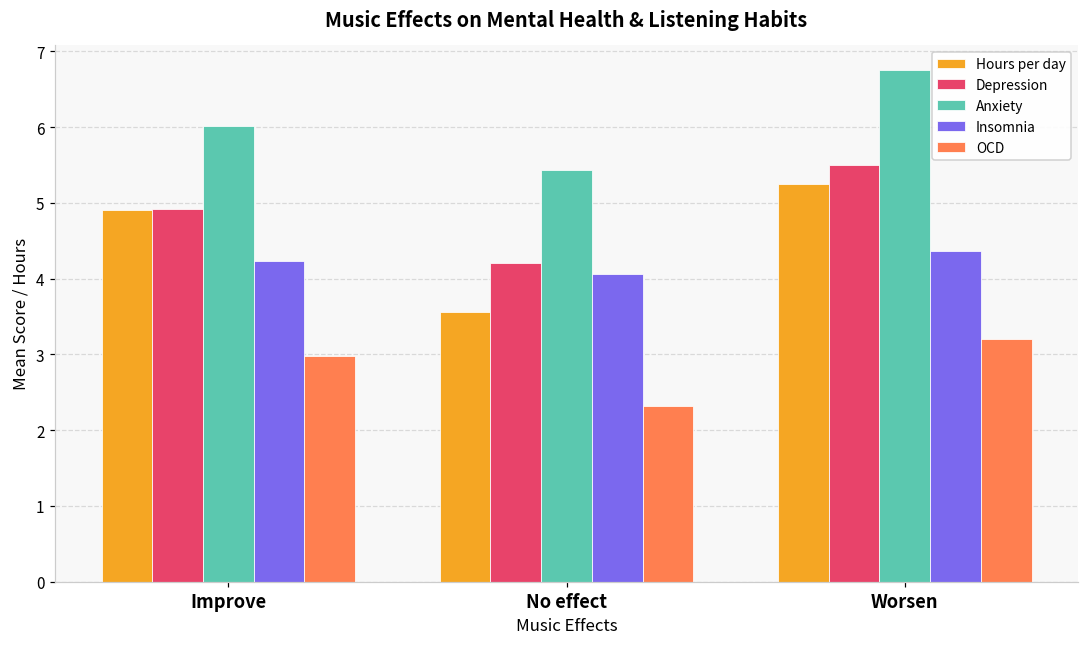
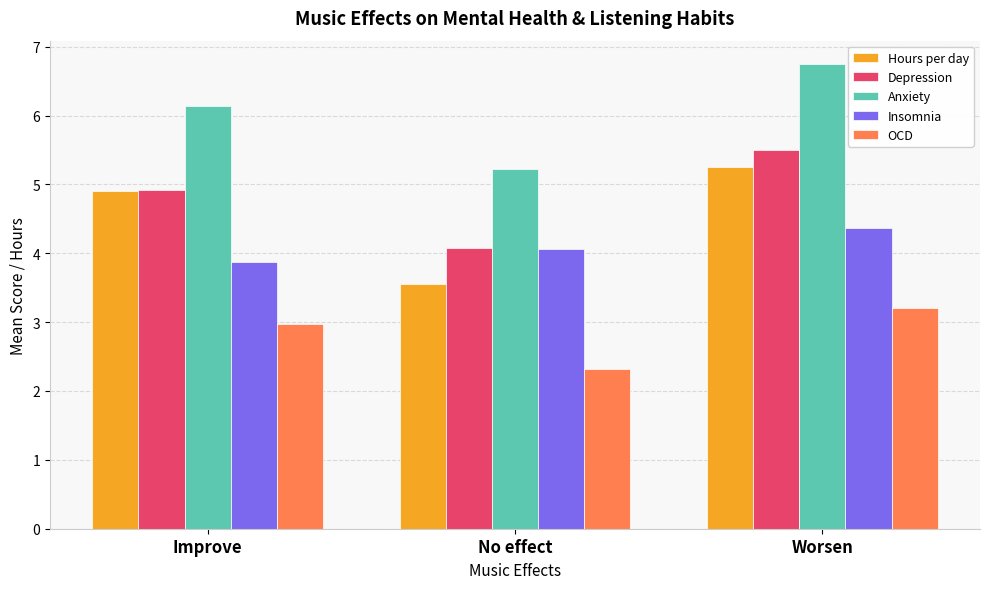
  {
    "Hours per day": {
      "Improve": 4.9,
      "No effect": 3.6,
      "Worsen": 5.3
    },
    "Depression": {
      "Improve": 4.9,
-     "No effect": 4.2,
+     "No effect": 4.1,
      "Worsen": 5.5
    },
    "Anxiety": {
-     "Improve": 6.0,
-     "No effect": 5.4,
+     "Improve": 6.1,
+     "No effect": 5.2,
      "Worsen": 6.8
    },
    "Insomnia": {
-     "Improve": 4.2,
+     "Improve": 3.9,
      "No effect": 4.1,
      "Worsen": 4.4
    },
    "OCD": {
      "Improve": 3.0,
      "No effect": 2.3,
      "Worsen": 3.2
    }
  }
